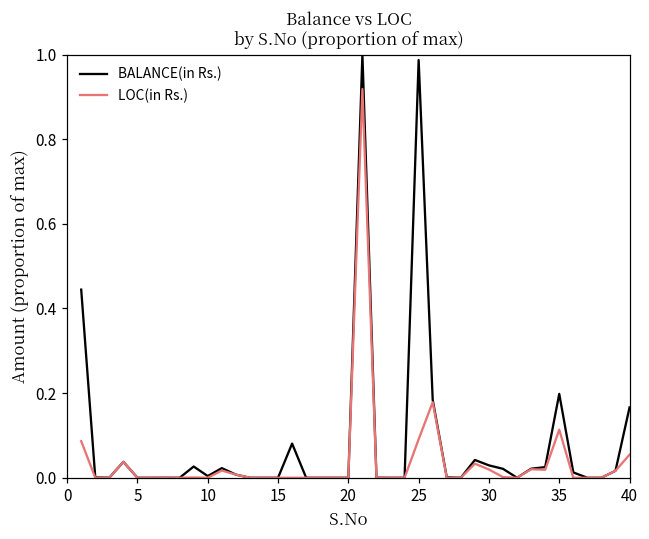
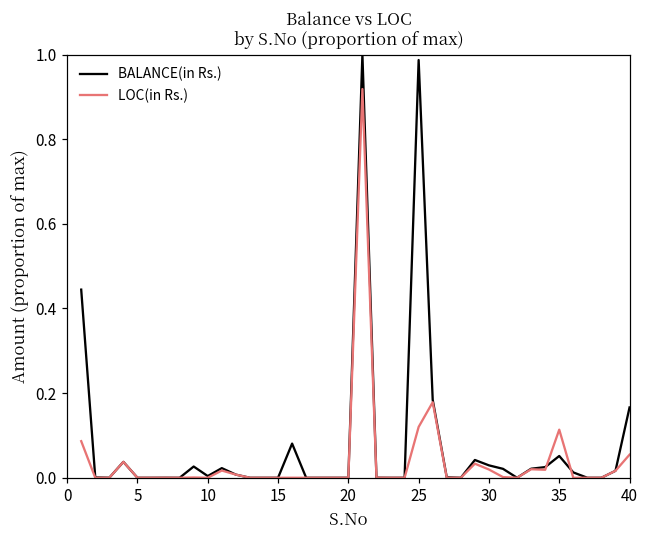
  {
    "BALANCE(in Rs.)": {
      "25": 0.99,
      "30": 0.03,
-     "35": 0.20,
+     "35": 0.05,
      "40": 0.17
    },
    "LOC(in Rs.)": {
-     "25": 0.09,
+     "25": 0.12,
      "30": 0.02,
      "35": 0.11,
      "40": 0.05
    }
  }
